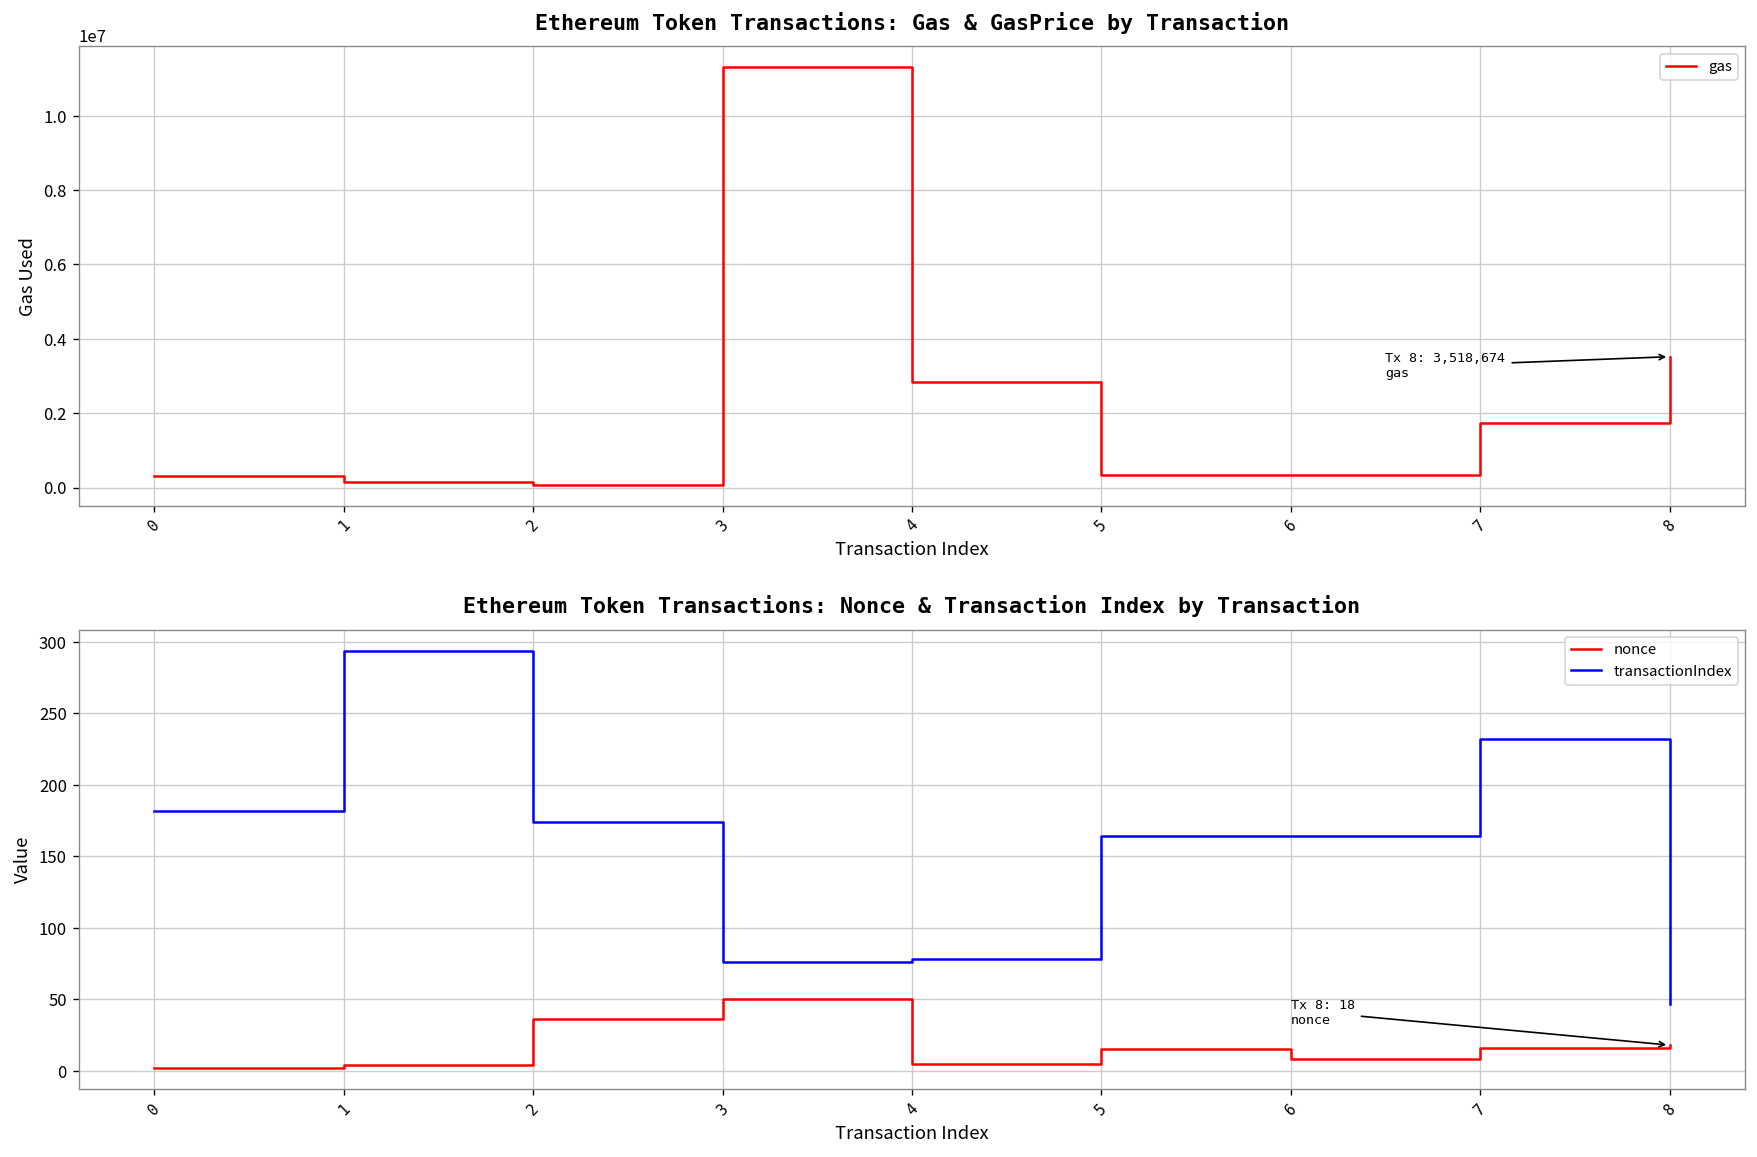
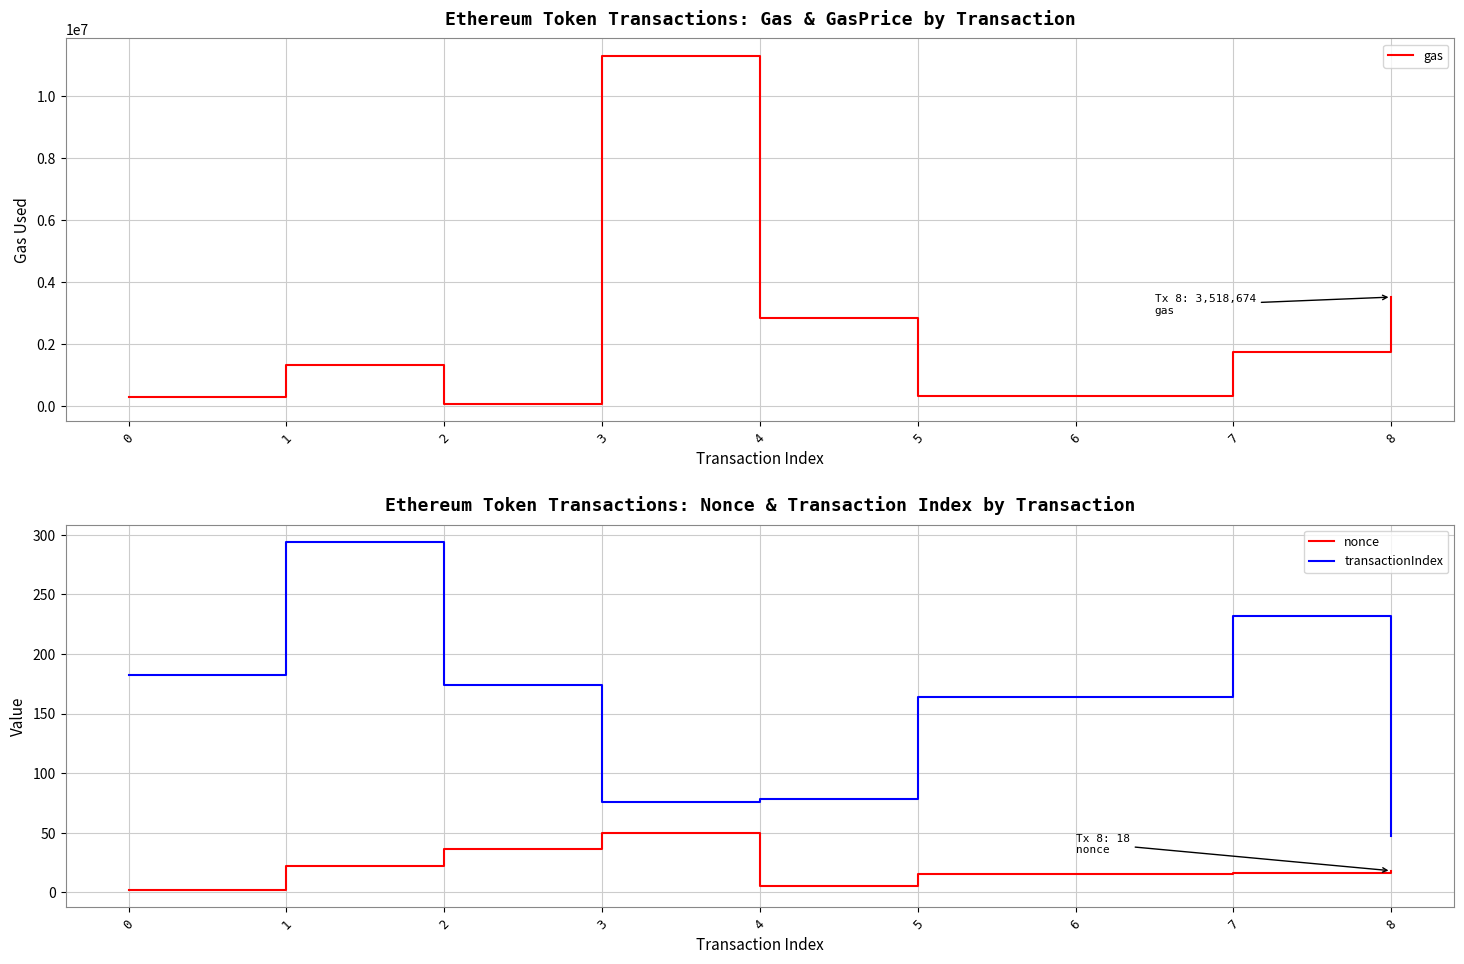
  {
    "Ethereum Token Transactions: Gas & GasPrice by Transaction": {
      "0": 300000,
-     "1": 100000,
+     "1": 1300000,
      "2": 100000,
      "3": 11300000,
      "4": 2800000,
      "5": 300000,
      "6": 300000,
      "7": 1700000
    },
    "Ethereum Token Transactions: Nonce & Transaction Index by Transaction": {
      "nonce": {
        "0": 2,
-       "1": 4,
+       "1": 22,
        "2": 36,
        "3": 50,
        "4": 5,
        "5": 15,
-       "6": 8,
+       "6": 15,
        "8": 18
      },
      "transactionIndex": {
        "0": 182,
        "1": 294,
        "2": 174,
        "3": 76,
        "4": 78,
        "5": 164,
        "6": 164,
        "7": 232,
        "8": 47
      }
    }
  }
